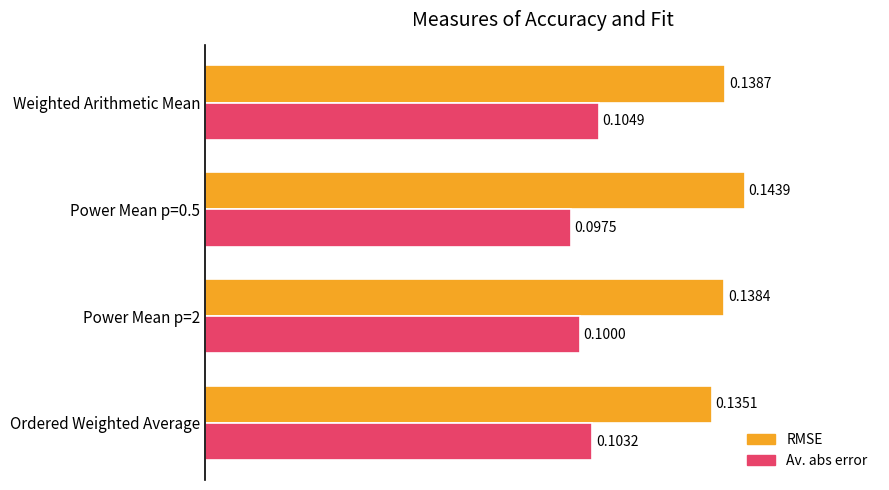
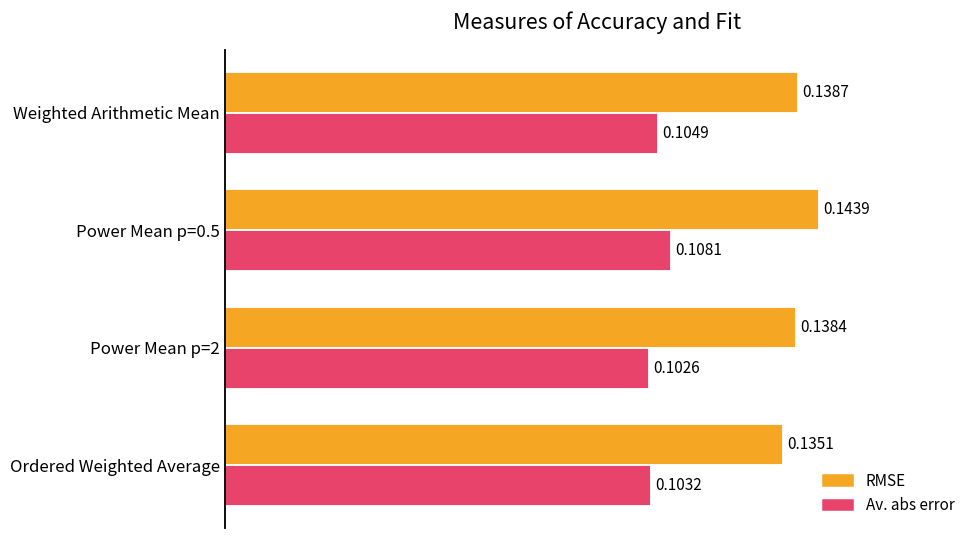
  {
    "RMSE": {
      "Weighted Arithmetic Mean": 0.1387,
      "Power Mean p=0.5": 0.1439,
      "Power Mean p=2": 0.1384,
      "Ordered Weighted Average": 0.1351
    },
    "Av. abs error": {
      "Weighted Arithmetic Mean": 0.1049,
-     "Power Mean p=0.5": 0.0975,
-     "Power Mean p=2": 0.1000,
+     "Power Mean p=0.5": 0.1081,
+     "Power Mean p=2": 0.1026,
      "Ordered Weighted Average": 0.1032
    }
  }
